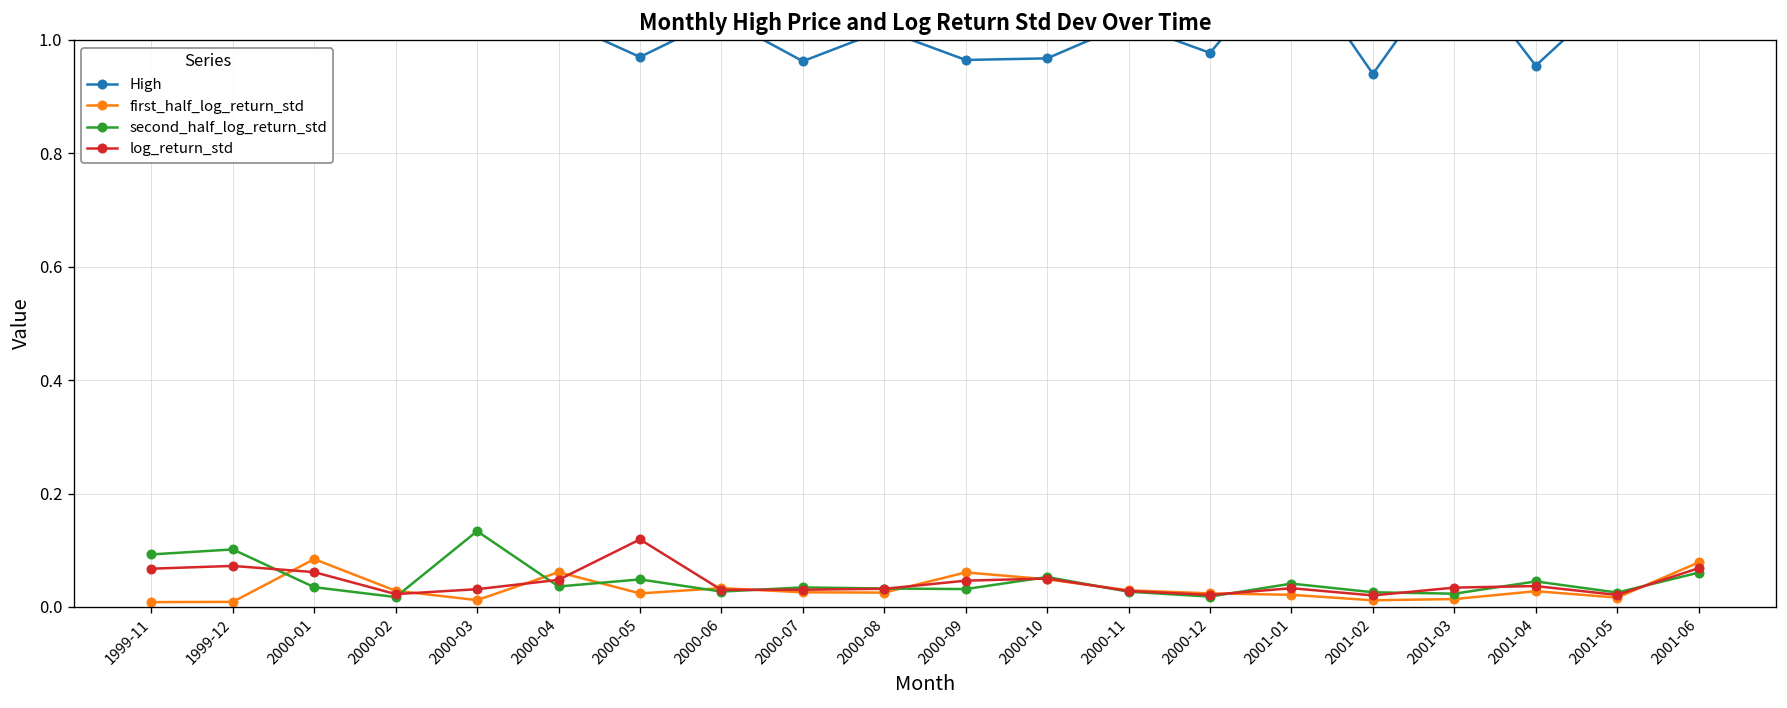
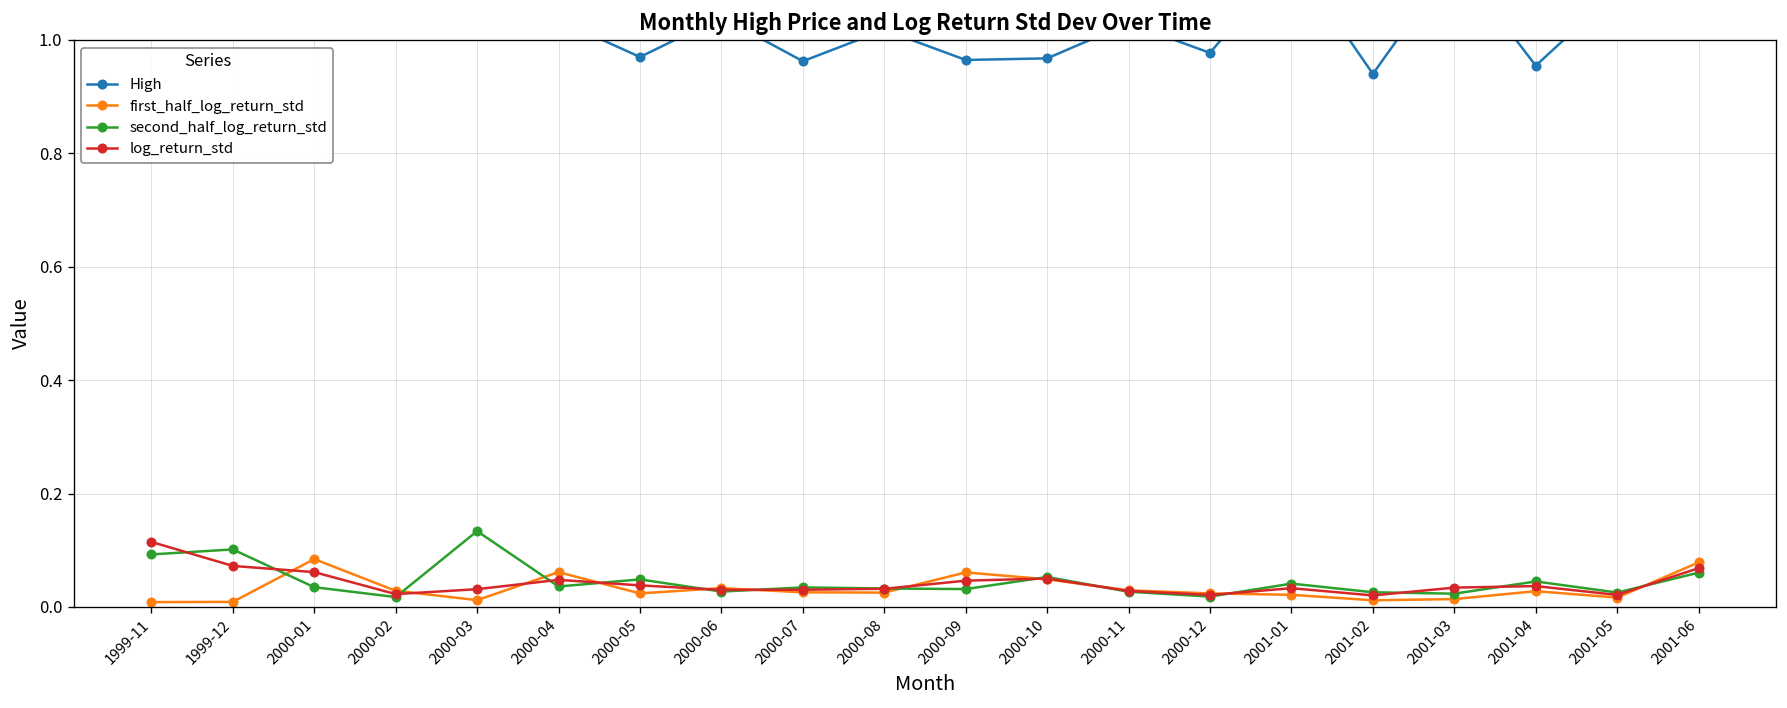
  {
    "High": {
      "2000-05": 0.97,
      "2000-07": 0.96,
      "2000-09": 0.96,
      "2000-10": 0.97,
      "2000-12": 0.98,
      "2001-02": 0.94,
      "2001-04": 0.95
    },
    "first_half_log_return_std": {
      "1999-11": 0.01,
      "1999-12": 0.01,
      "2000-01": 0.08,
      "2000-02": 0.03,
      "2000-03": 0.01,
      "2000-04": 0.06,
      "2000-05": 0.02,
      "2000-08": 0.03,
      "2000-09": 0.06,
      "2001-01": 0.02,
      "2001-02": 0.01,
      "2001-03": 0.01,
      "2001-04": 0.03,
      "2001-06": 0.08
    },
    "second_half_log_return_std": {
      "1999-11": 0.09,
      "1999-12": 0.10,
      "2000-01": 0.03,
      "2000-03": 0.13,
      "2000-04": 0.04,
      "2000-05": 0.05,
      "2000-09": 0.03,
      "2001-01": 0.04,
      "2001-02": 0.03,
      "2001-03": 0.02,
      "2001-04": 0.04,
      "2001-06": 0.06
    },
    "log_return_std": {
-     "1999-11": 0.07,
+     "1999-11": 0.11,
      "1999-12": 0.07,
      "2000-01": 0.06,
      "2000-03": 0.03,
      "2000-04": 0.05,
-     "2000-05": 0.12,
+     "2000-05": 0.04,
      "2000-09": 0.05,
      "2001-01": 0.03,
      "2001-02": 0.02,
      "2001-03": 0.03,
      "2001-04": 0.04,
      "2001-06": 0.07
    }
  }
